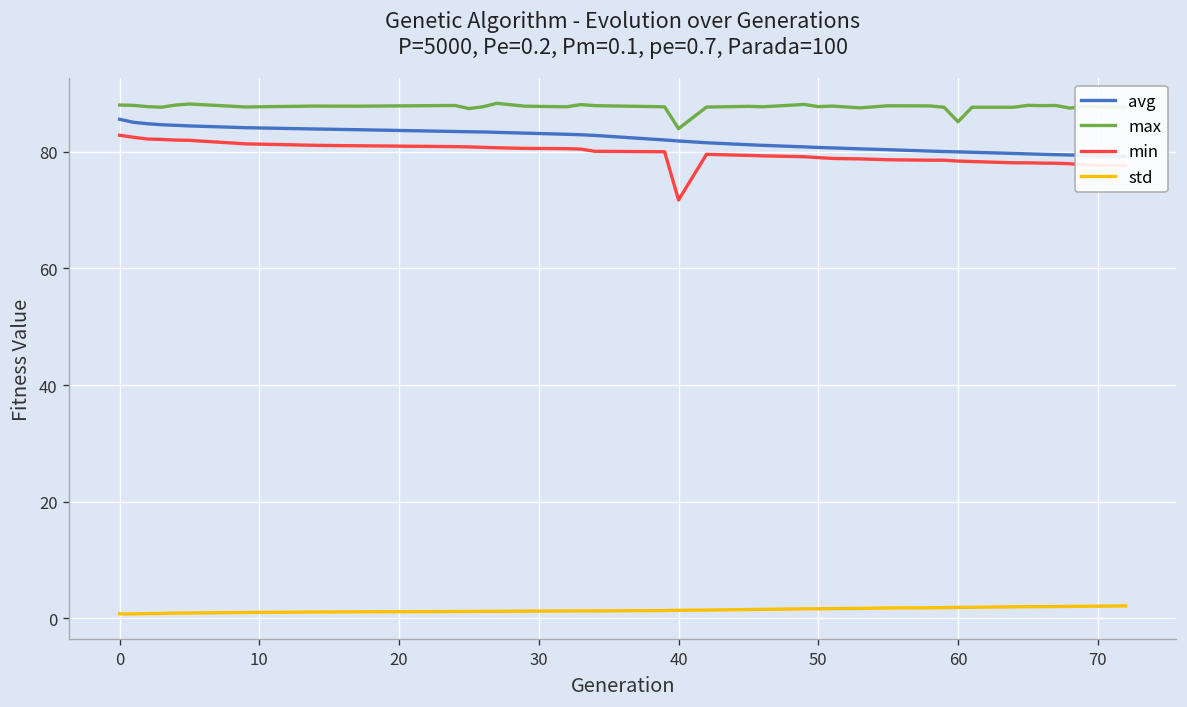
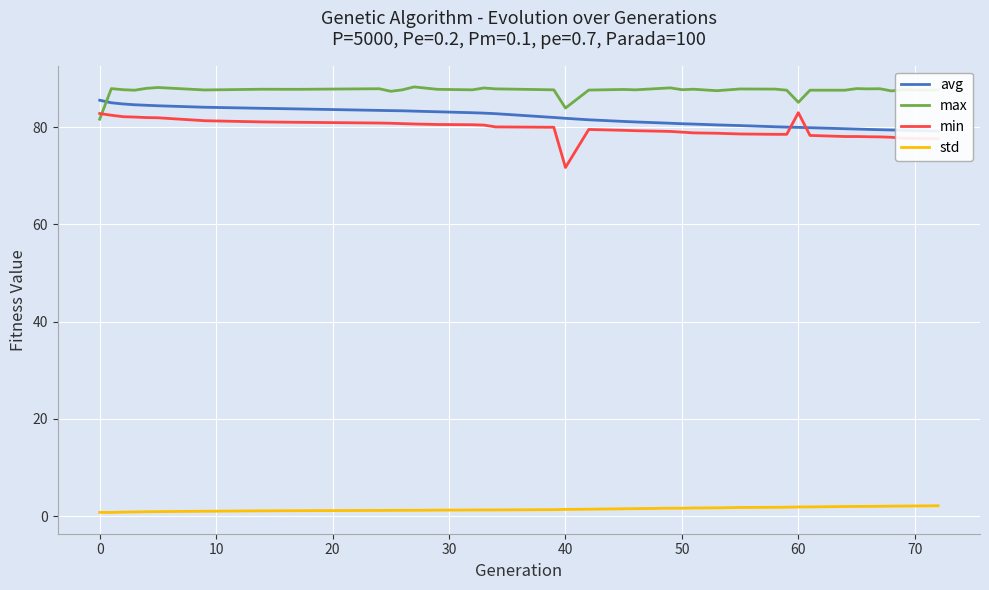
  {
    "avg": {
      "0": 86,
      "40": 82,
      "50": 81,
      "60": 80
    },
    "max": {
-     "0": 88,
+     "0": 82,
      "40": 84,
      "50": 88,
      "60": 85
    },
    "min": {
      "0": 83,
      "40": 72,
      "50": 79,
-     "60": 78
+     "60": 83
    },
    "std": {
      "0": 1,
      "40": 1,
      "50": 2,
      "60": 2
    }
  }
